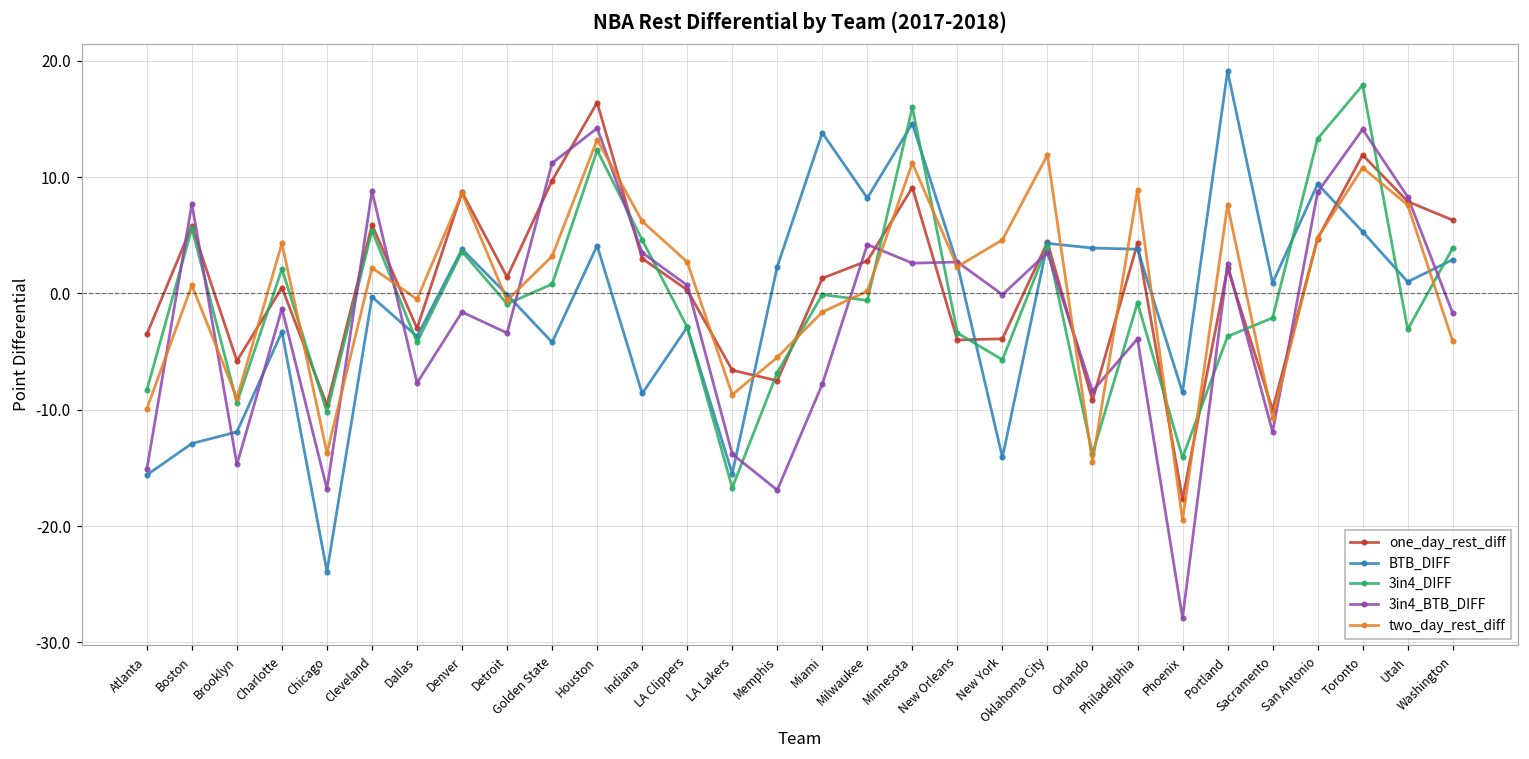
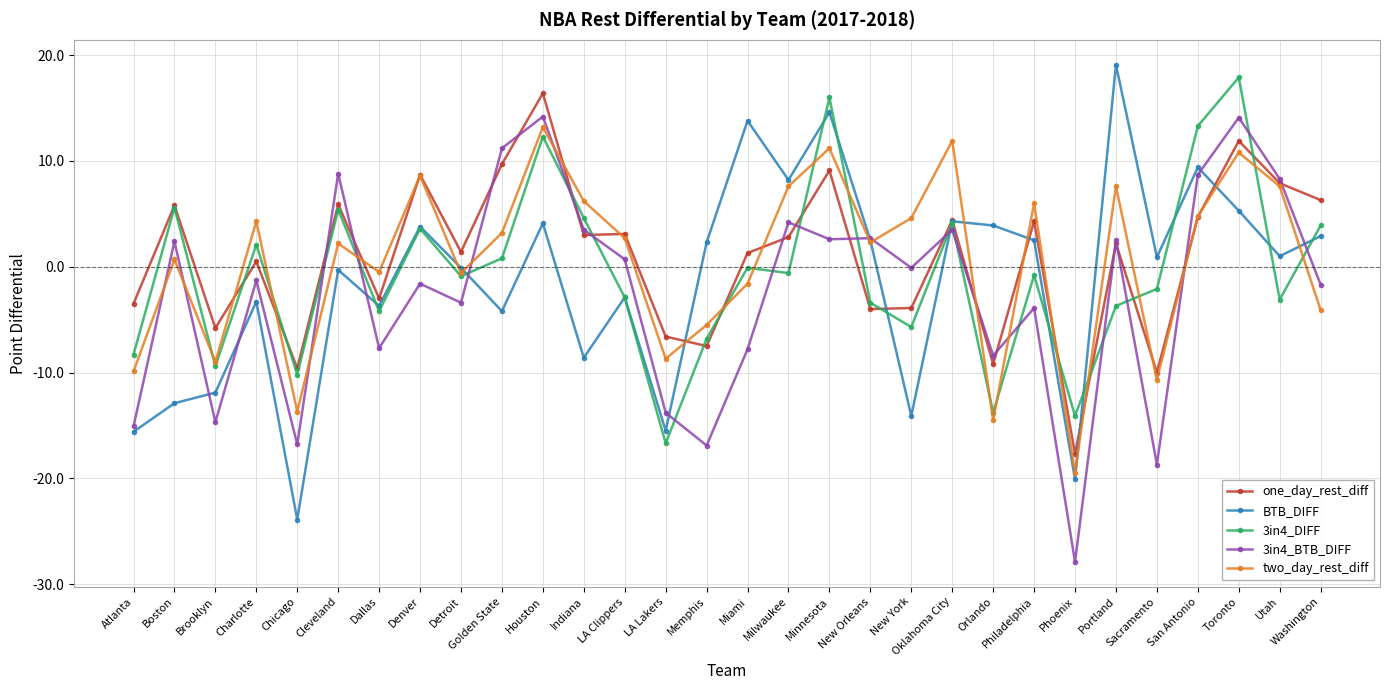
  {
    "one_day_rest_diff": {
      "Atlanta": -3.5,
      "Brooklyn": -5.8,
      "Charlotte": 0.5,
      "Chicago": -9.6,
      "Cleveland": 5.9,
      "Dallas": -3.0,
      "Detroit": 1.4,
      "Golden State": 9.7,
      "Houston": 16.4,
      "Indiana": 3.0,
-     "LA Clippers": 0.3,
+     "LA Clippers": 3.1,
      "LA Lakers": -6.6,
      "Memphis": -7.5,
      "Miami": 1.3,
      "Milwaukee": 2.8,
      "Minnesota": 9.1,
      "New Orleans": -4.0,
      "New York": -3.9,
      "Orlando": -9.2,
      "Philadelphia": 4.3,
      "Phoenix": -17.7,
      "Portland": 2.2,
      "Sacramento": -10.0,
      "Toronto": 11.9,
      "Utah": 7.9,
      "Washington": 6.3
    },
    "BTB_DIFF": {
      "Atlanta": -15.6,
      "Boston": -12.9,
      "Brooklyn": -11.9,
      "Charlotte": -3.3,
      "Chicago": -23.9,
      "Cleveland": -0.3,
      "Dallas": -3.7,
      "Detroit": -0.1,
      "Golden State": -4.2,
      "Houston": 4.1,
      "Indiana": -8.6,
      "LA Lakers": -15.5,
      "Memphis": 2.3,
      "Miami": 13.8,
      "Milwaukee": 8.2,
      "Minnesota": 14.6,
      "New York": -14.1,
      "Orlando": 3.9,
-     "Philadelphia": 3.8,
-     "Phoenix": -8.5,
+     "Philadelphia": 2.5,
+     "Phoenix": -20.1,
      "Portland": 19.1,
      "Sacramento": 0.9,
      "San Antonio": 9.4,
      "Toronto": 5.3,
      "Utah": 1.0,
      "Washington": 2.9
    },
    "3in4_DIFF": {
      "Atlanta": -8.3,
      "Brooklyn": -9.4,
      "Charlotte": 2.1,
      "Chicago": -10.2,
      "Cleveland": 5.4,
      "Dallas": -4.2,
      "Detroit": -0.9,
      "Golden State": 0.8,
      "Houston": 12.3,
      "Indiana": 4.6,
      "LA Lakers": -16.7,
      "Memphis": -6.8,
      "Miami": -0.1,
      "Milwaukee": -0.6,
      "Minnesota": 16.0,
      "New Orleans": -3.4,
      "New York": -5.7,
      "Orlando": -13.8,
      "Philadelphia": -0.8,
      "Phoenix": -14.1,
      "Portland": -3.7,
      "Sacramento": -2.1,
      "San Antonio": 13.3,
      "Toronto": 17.9,
      "Utah": -3.1,
      "Washington": 3.9
    },
    "3in4_BTB_DIFF": {
      "Atlanta": -15.1,
-     "Boston": 7.7,
+     "Boston": 2.4,
      "Brooklyn": -14.7,
      "Charlotte": -1.3,
      "Chicago": -16.8,
      "Cleveland": 8.8,
      "Dallas": -7.7,
      "Denver": -1.6,
      "Detroit": -3.4,
      "Golden State": 11.2,
      "Houston": 14.2,
      "Indiana": 3.5,
      "LA Clippers": 0.7,
      "LA Lakers": -13.8,
      "Memphis": -16.9,
      "Miami": -7.8,
      "Milwaukee": 4.2,
      "Minnesota": 2.6,
      "New York": -0.1,
      "Oklahoma City": 3.5,
      "Orlando": -8.4,
      "Philadelphia": -3.9,
      "Phoenix": -27.9,
      "Portland": 2.5,
-     "Sacramento": -11.9,
+     "Sacramento": -18.7,
      "San Antonio": 8.7,
      "Toronto": 14.1,
      "Utah": 8.3,
      "Washington": -1.7
    },
    "two_day_rest_diff": {
      "Atlanta": -9.9,
      "Boston": 0.7,
      "Brooklyn": -9.0,
      "Charlotte": 4.3,
      "Chicago": -13.7,
      "Cleveland": 2.2,
      "Dallas": -0.5,
      "Detroit": -0.6,
      "Golden State": 3.2,
      "Houston": 13.2,
      "Indiana": 6.2,
      "LA Clippers": 2.7,
      "LA Lakers": -8.7,
      "Memphis": -5.5,
      "Miami": -1.6,
-     "Milwaukee": 0.2,
+     "Milwaukee": 7.6,
      "Minnesota": 11.2,
      "New York": 4.6,
      "Oklahoma City": 11.9,
      "Orlando": -14.5,
-     "Philadelphia": 8.9,
+     "Philadelphia": 6.0,
      "Phoenix": -19.5,
      "Portland": 7.6,
      "Sacramento": -10.7,
      "Toronto": 10.8,
      "Utah": 7.6,
      "Washington": -4.1
    }
  }
